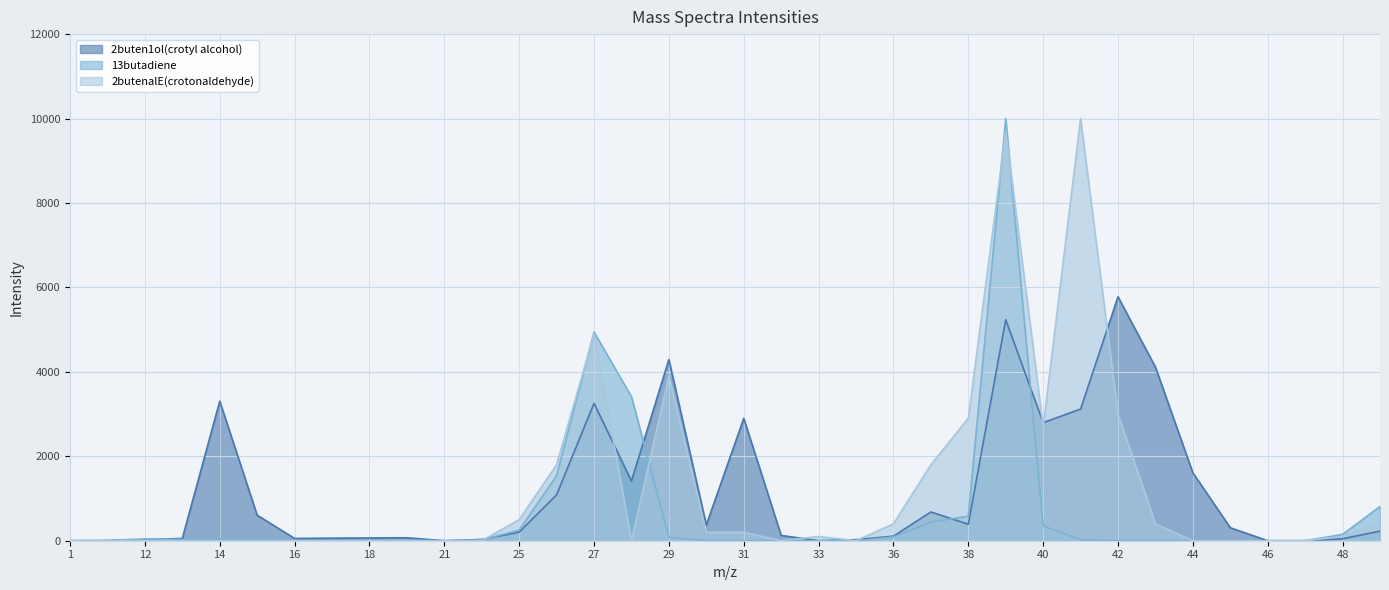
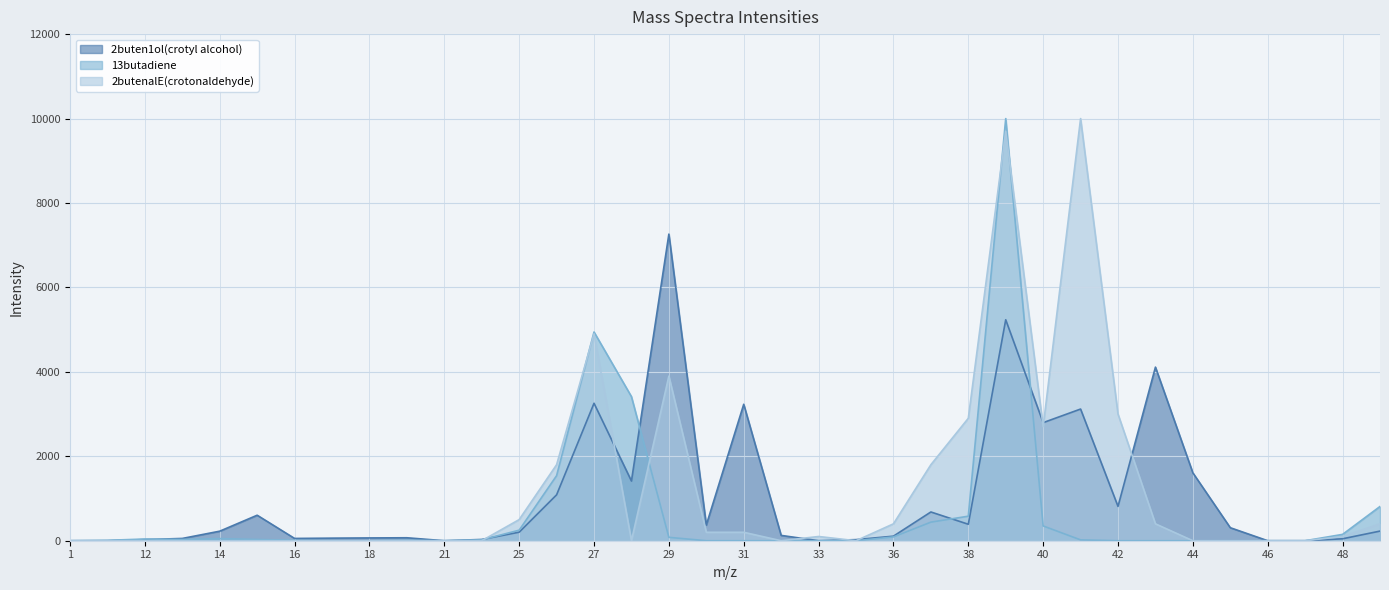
  {
    "2buten1ol(crotyl alcohol)": {
-     "14": 3300,
+     "14": 200,
      "18": 100,
      "27": 3300,
-     "29": 4300,
-     "31": 2900,
+     "29": 7300,
+     "31": 3200,
      "38": 400,
      "40": 2800,
-     "42": 5800,
+     "42": 800,
      "44": 1600
    }
  }
